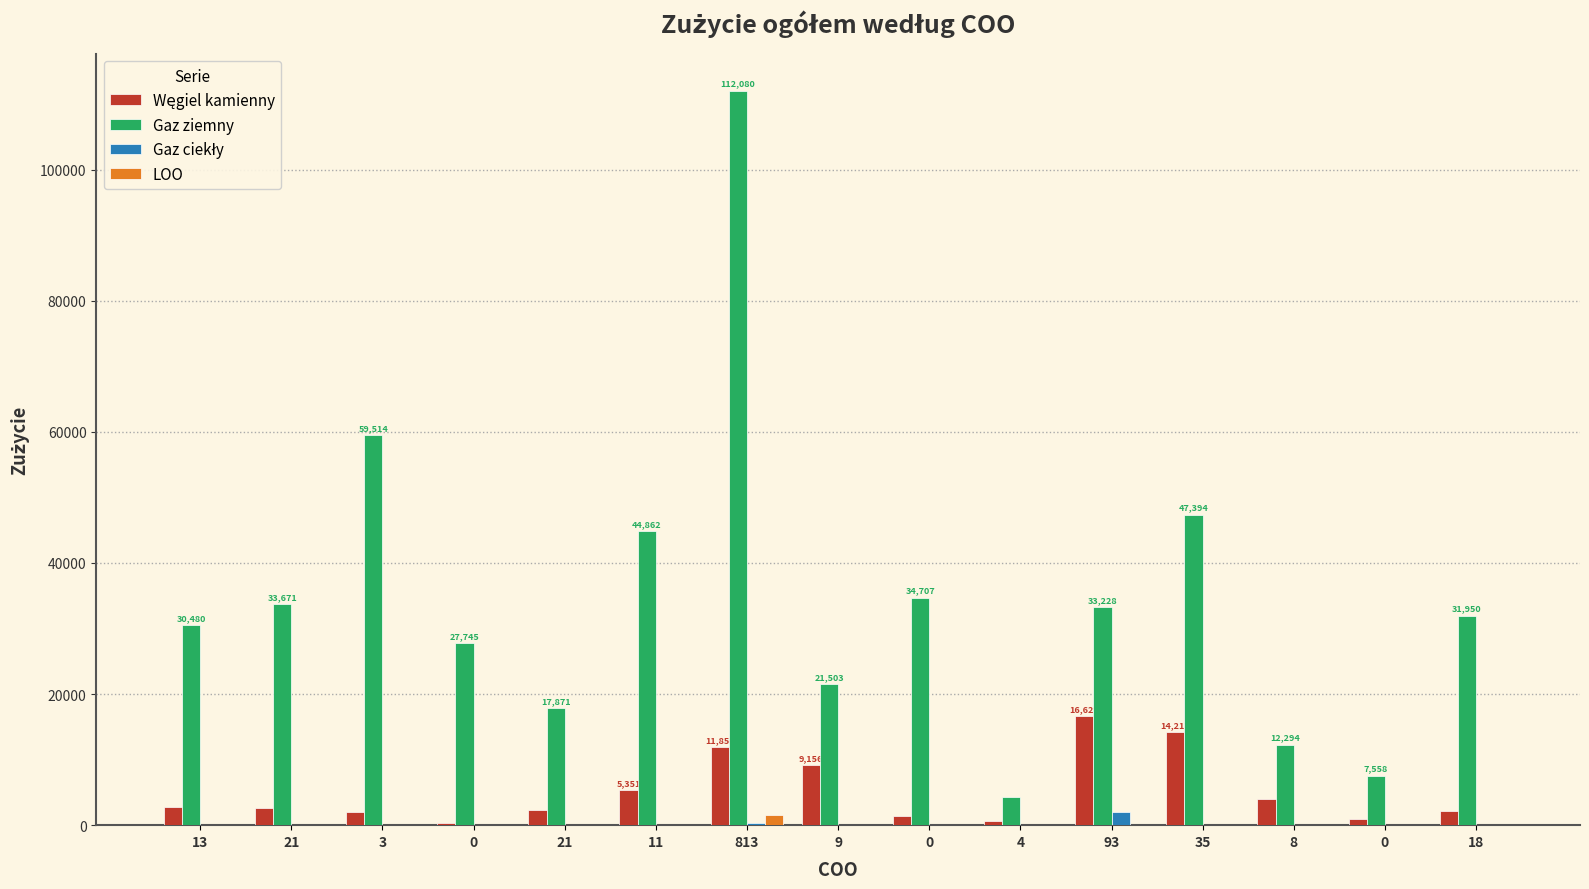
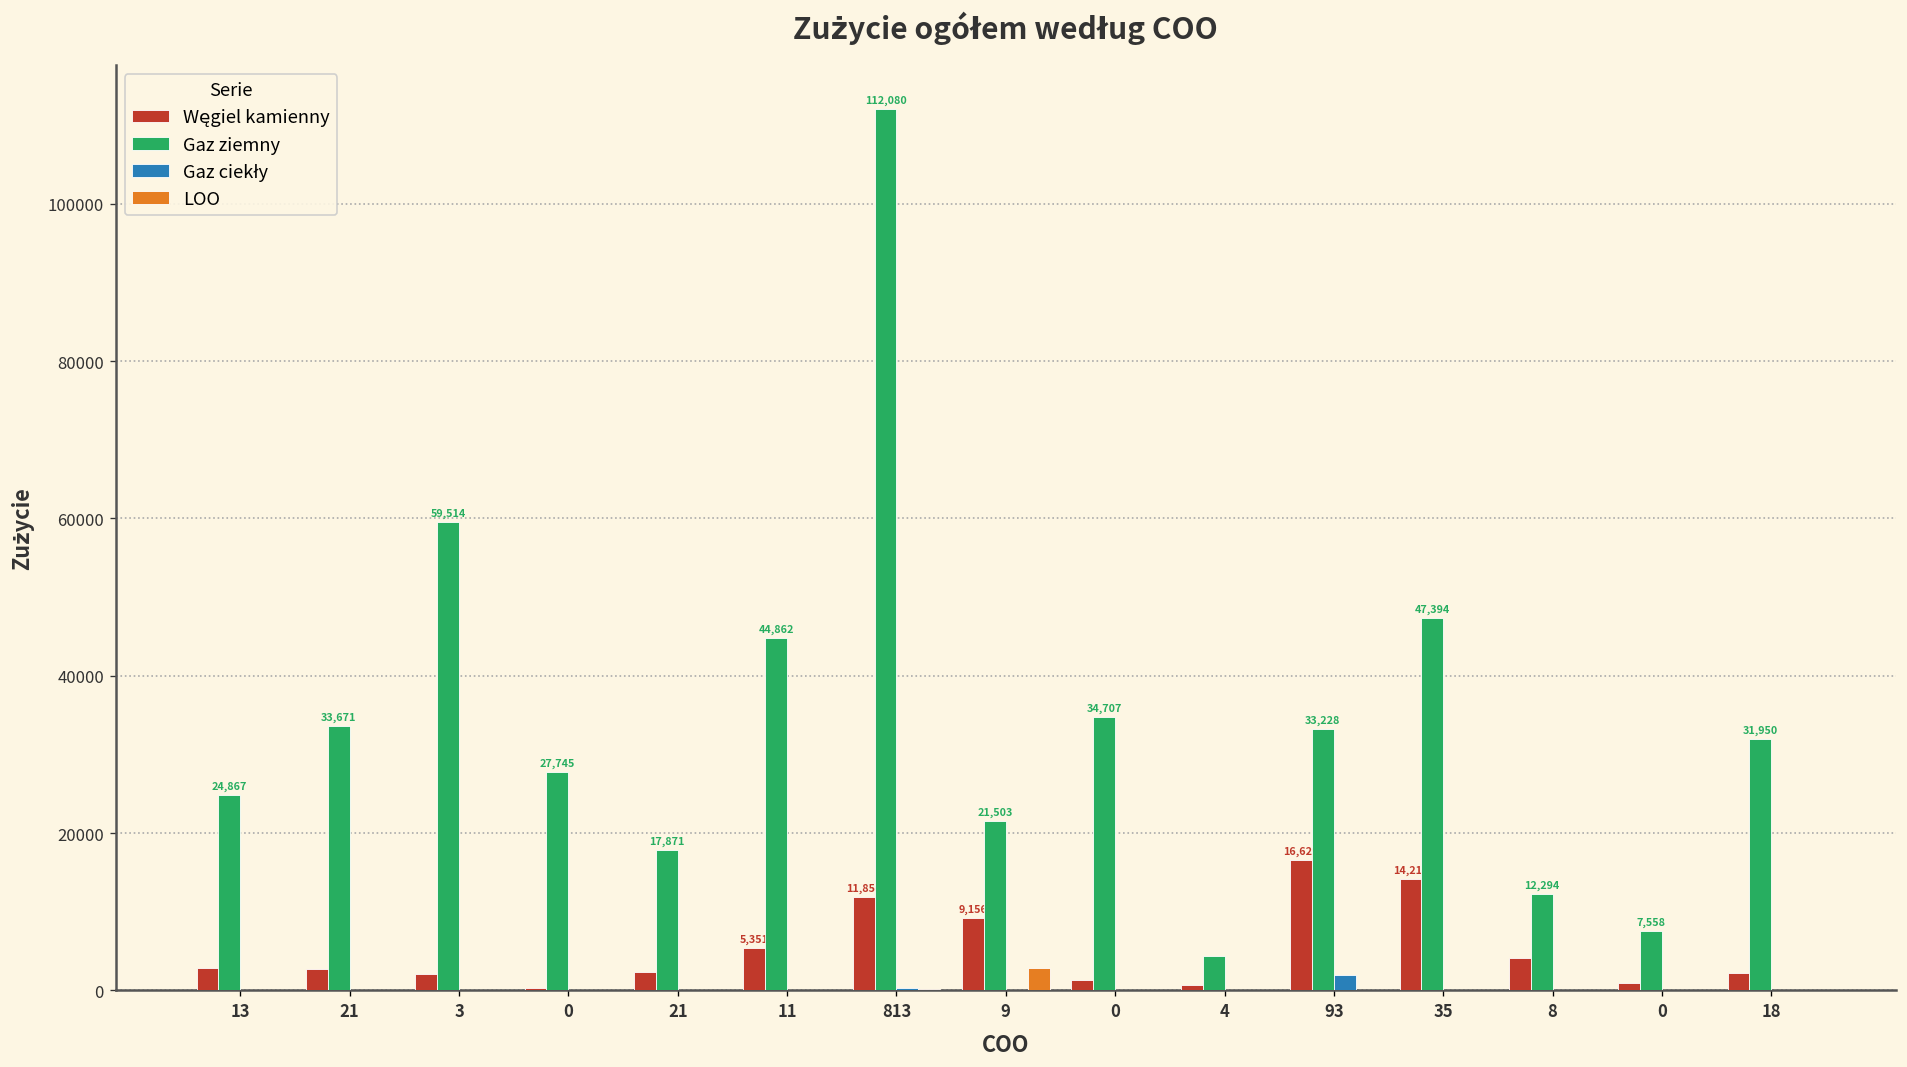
  {
    "Węgiel kamienny": {
      "11": "5,351",
      "813": "11,856",
      "9": "9,156",
      "93": "16,629",
      "35": "14,217"
    },
    "Gaz ziemny": {
-     "13": "30,480",
+     "13": "24,867",
      "3": "59,514",
      "11": "44,862",
      "813": "112,080",
      "9": "21,503",
      "93": "33,228",
      "35": "47,394",
      "8": "12,294",
      "18": "31,950"
    },
    "Gaz ciekły": {
      "93": "2000"
    },
    "LOO": {
-     "813": "2000",
-     "9": "0"
+     "813": "0",
+     "9": "3000"
    }
  }
